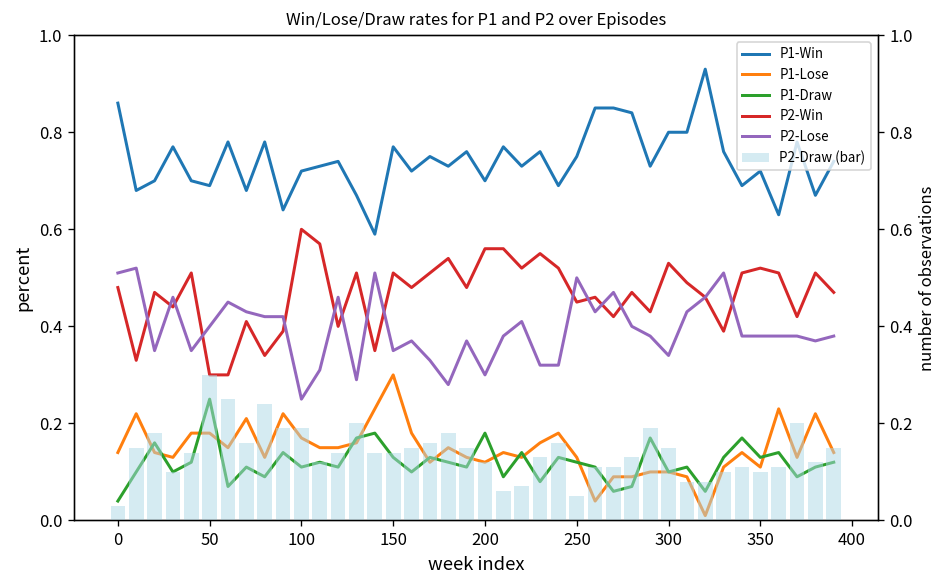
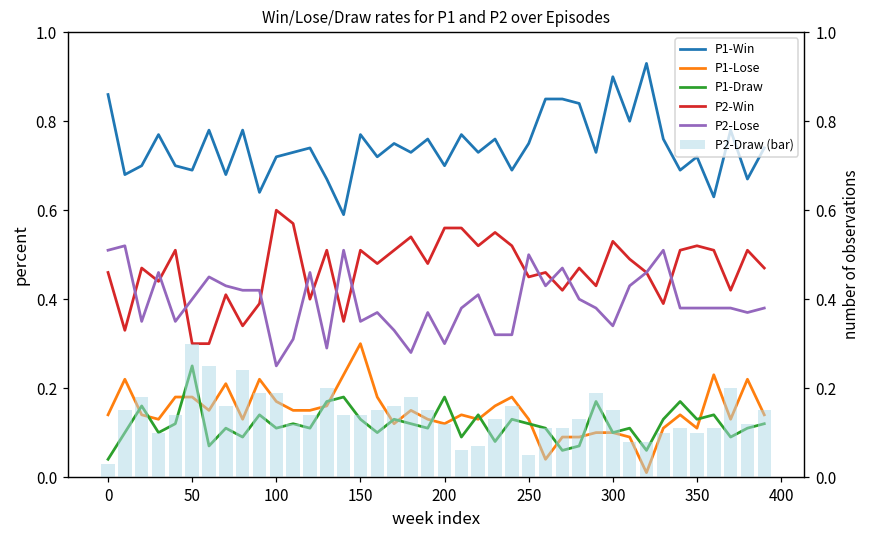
  {
    "P1-Win": {
      "0": 0.86,
      "50": 0.69,
      "100": 0.72,
      "150": 0.77,
      "200": 0.7,
      "250": 0.75,
-     "300": 0.8,
+     "300": 0.9,
      "350": 0.72
    },
    "P1-Lose": {
      "0": 0.14,
      "50": 0.18,
      "100": 0.17,
      "150": 0.30,
      "200": 0.12,
      "250": 0.13,
      "350": 0.11
    },
    "P1-Draw": {
      "0": 0.04,
      "50": 0.25,
      "100": 0.11,
      "150": 0.13,
      "200": 0.18,
      "250": 0.12,
      "350": 0.13
    },
    "P2-Win": {
-     "0": 0.48,
+     "0": 0.46,
      "50": 0.30,
      "100": 0.60,
      "150": 0.51,
      "200": 0.56,
      "250": 0.45,
      "300": 0.53,
      "350": 0.52
    },
    "P2-Lose": {
      "0": 0.51,
      "50": 0.40,
      "100": 0.25,
      "150": 0.35,
      "200": 0.30,
      "250": 0.50,
      "300": 0.34,
      "350": 0.38
    },
    "P2-Draw (bar)": {
      "0": 0.03,
      "50": 0.30,
      "100": 0.19,
      "150": 0.14,
      "200": 0.12,
      "250": 0.05,
      "300": 0.15,
      "350": 0.10
    }
  }
